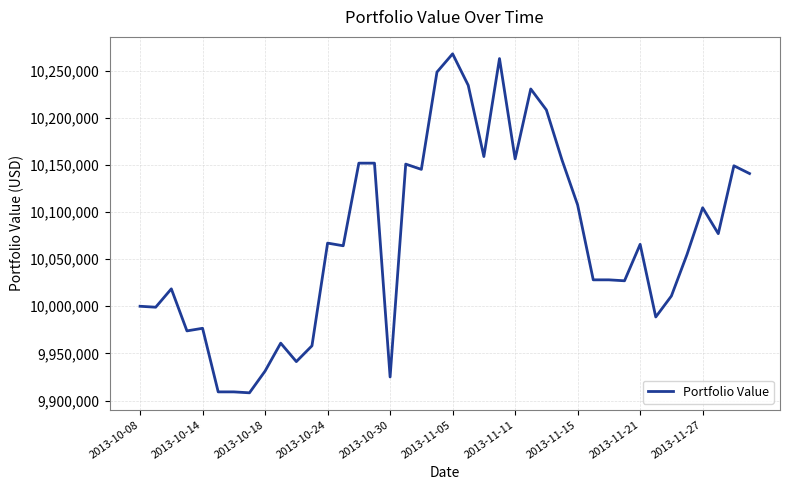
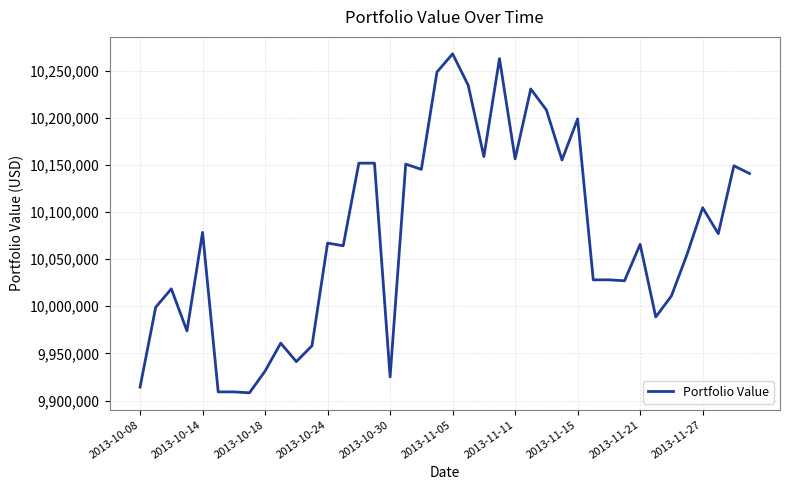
  {
-   "2013-10-08": "10,000,000",
-   "2013-10-14": "9,980,000",
+   "2013-10-08": "9,910,000",
+   "2013-10-14": "10,080,000",
    "2013-10-18": "9,930,000",
    "2013-10-24": "10,070,000",
    "2013-10-30": "9,930,000",
    "2013-11-05": "10,270,000",
    "2013-11-11": "10,160,000",
-   "2013-11-15": "10,110,000",
+   "2013-11-15": "10,200,000",
    "2013-11-21": "10,070,000",
    "2013-11-27": "10,100,000"
  }
